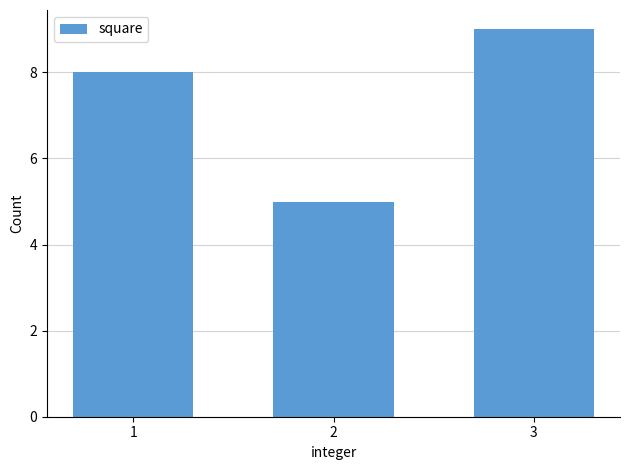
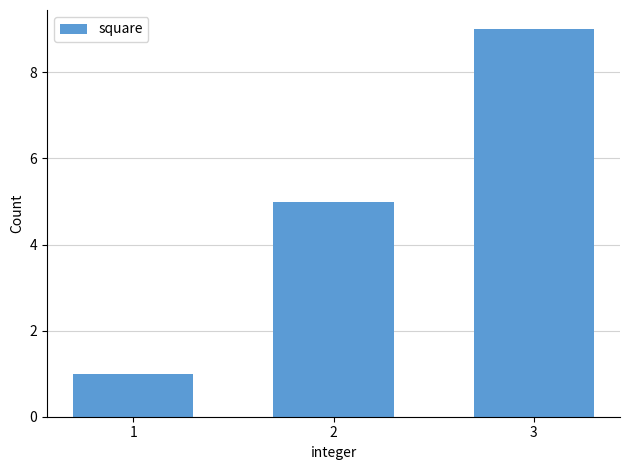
  {
-   "1": 8,
+   "1": 1,
    "2": 5,
    "3": 9
  }
